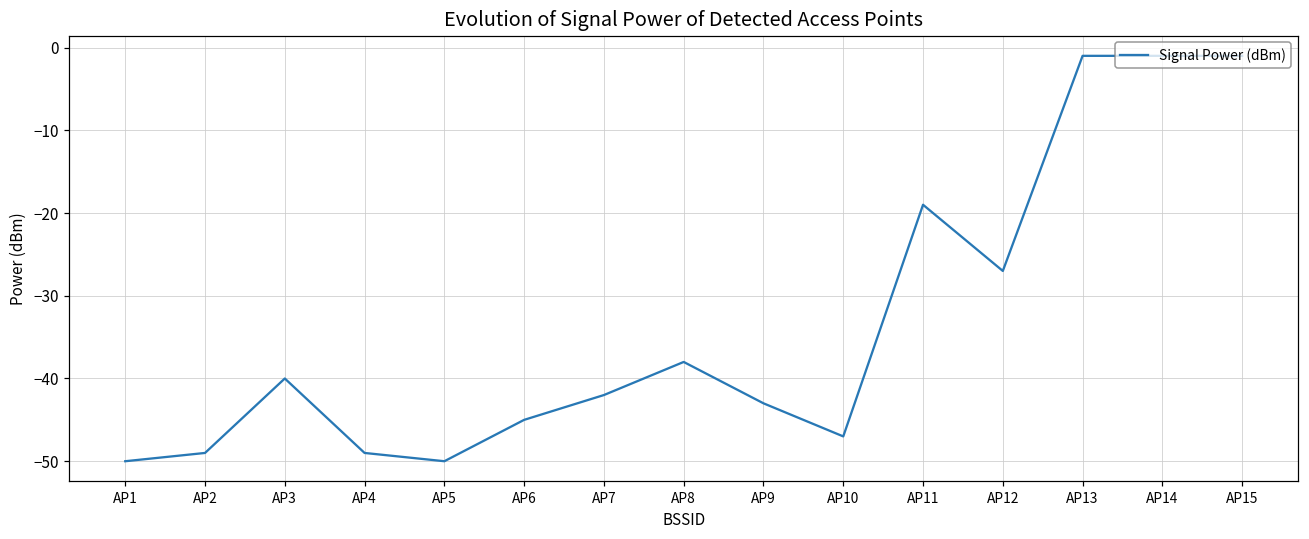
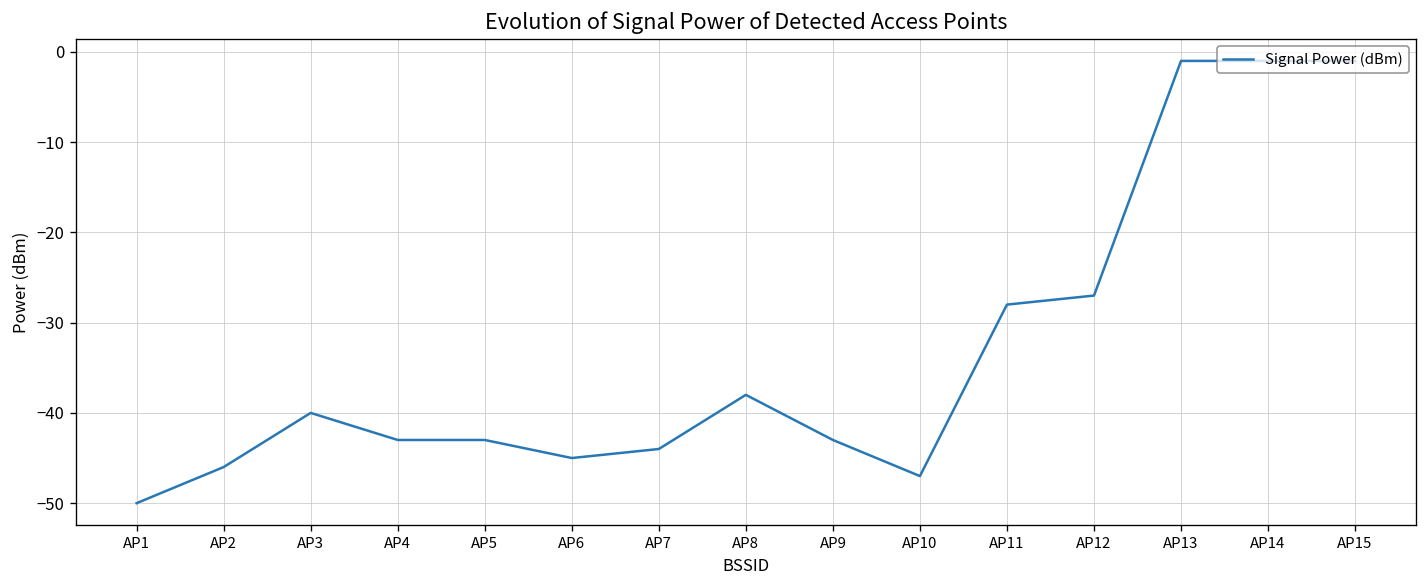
  {
    "AP1": -50,
-   "AP2": -49,
+   "AP2": -46,
    "AP3": -40,
-   "AP4": -49,
-   "AP5": -50,
+   "AP4": -43,
+   "AP5": -43,
    "AP6": -45,
-   "AP7": -42,
+   "AP7": -44,
    "AP8": -38,
    "AP9": -43,
    "AP10": -47,
-   "AP11": -19,
+   "AP11": -28,
    "AP12": -27,
    "AP13": -1
  }
